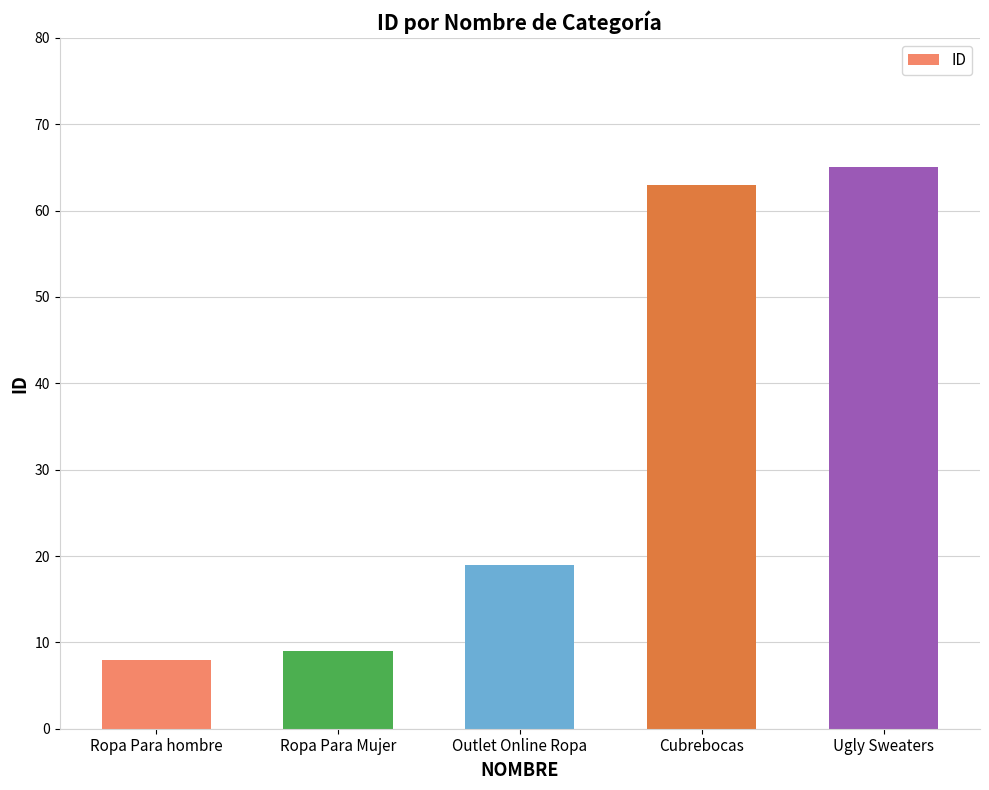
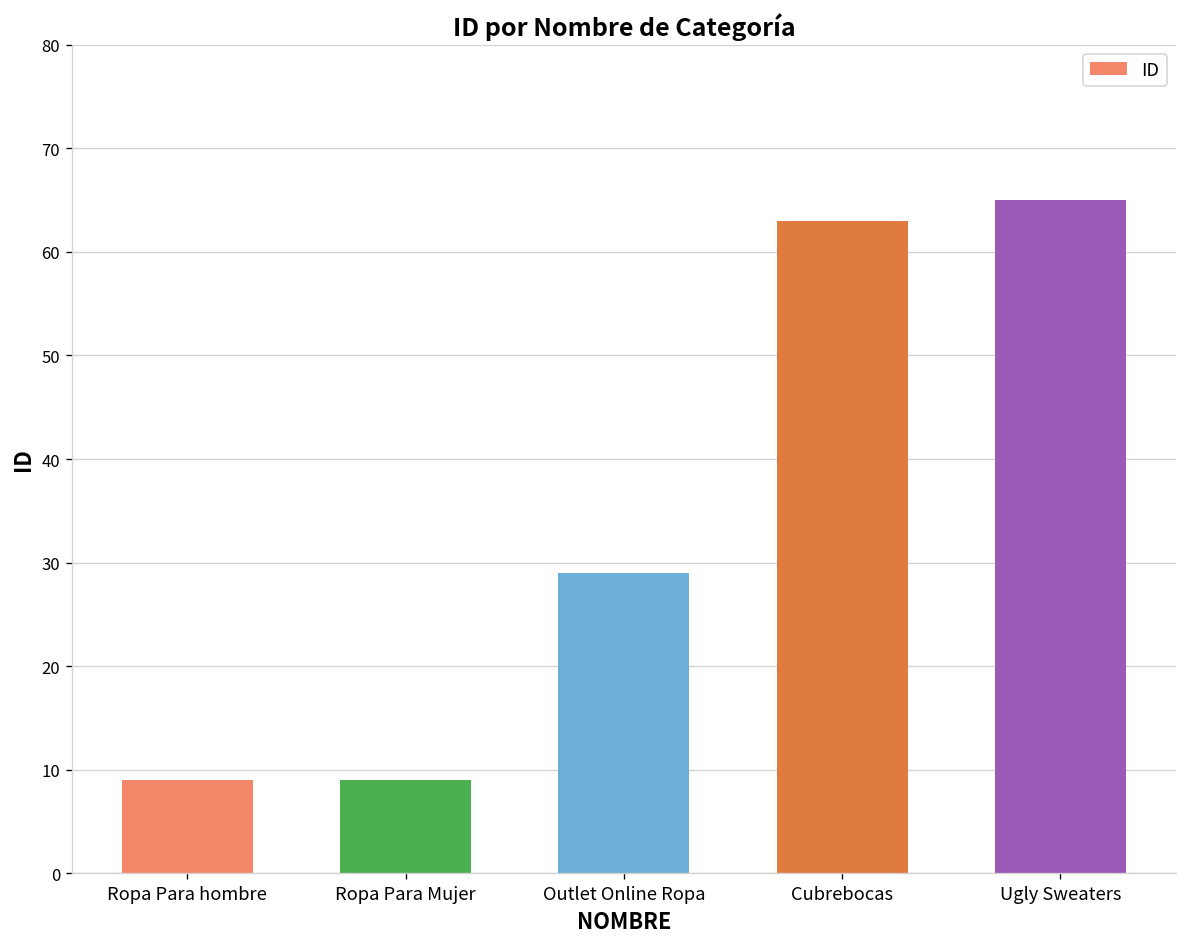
  {
-   "Ropa Para hombre": 8,
+   "Ropa Para hombre": 9,
    "Ropa Para Mujer": 9,
-   "Outlet Online Ropa": 19,
+   "Outlet Online Ropa": 29,
    "Cubrebocas": 63,
    "Ugly Sweaters": 65
  }
